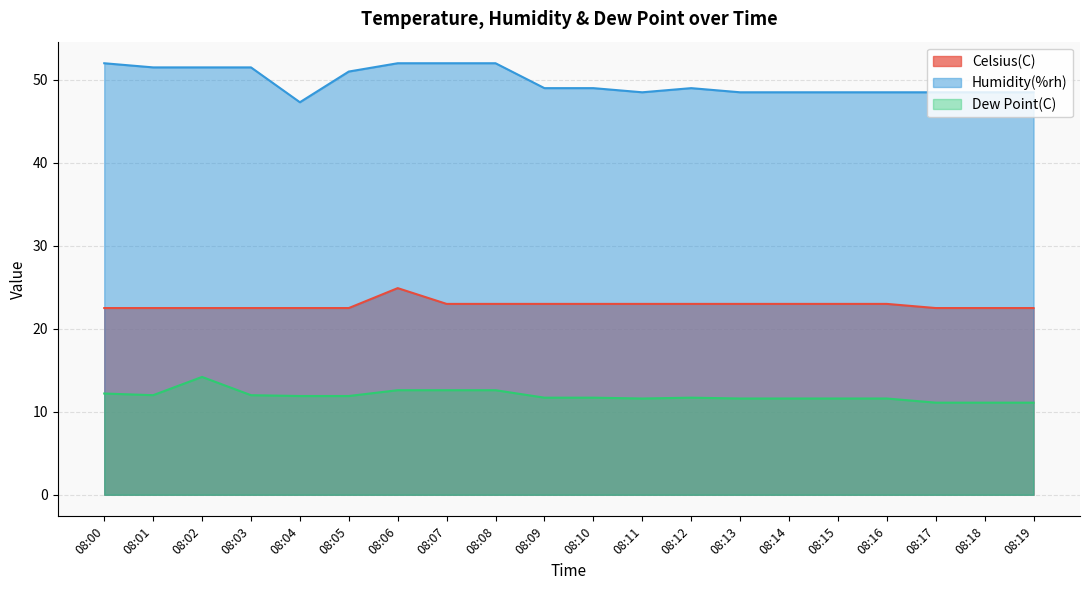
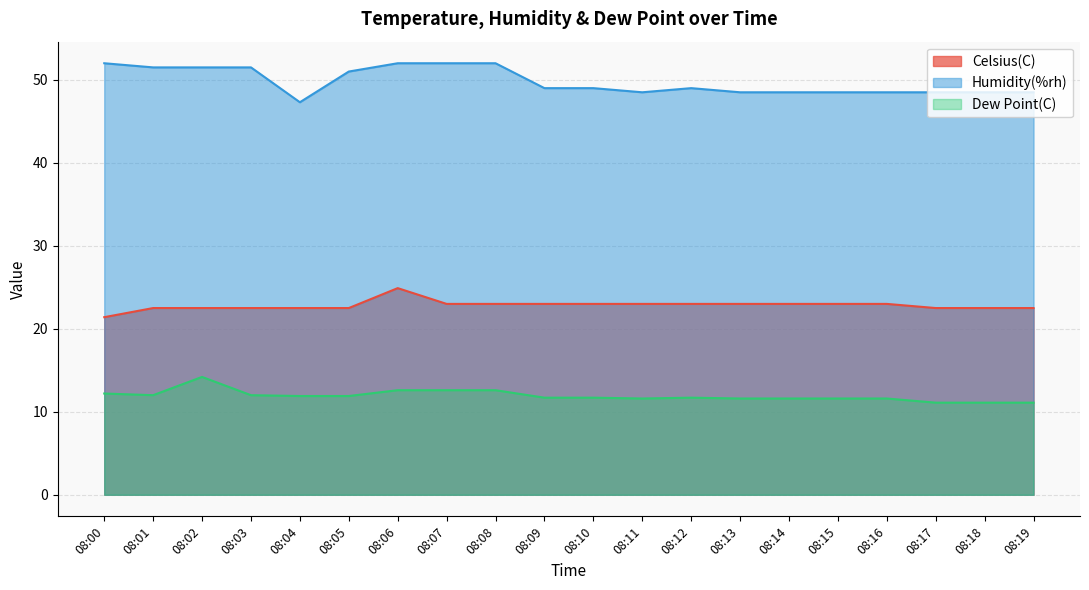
  {
    "Celsius(C)": {
-     "08:00": 23,
+     "08:00": 21,
      "08:01": 23,
      "08:02": 23,
      "08:03": 23,
      "08:04": 23,
      "08:05": 23,
      "08:06": 25,
      "08:07": 23,
      "08:08": 23,
      "08:09": 23,
      "08:10": 23,
      "08:11": 23,
      "08:12": 23,
      "08:13": 23,
      "08:14": 23,
      "08:15": 23,
      "08:16": 23,
      "08:17": 23,
      "08:18": 23,
      "08:19": 23
    },
    "Humidity(%rh)": {
      "08:00": 52,
      "08:01": 52,
      "08:02": 52,
      "08:03": 52,
      "08:04": 47,
      "08:05": 51,
      "08:06": 52,
      "08:07": 52,
      "08:08": 52,
      "08:09": 49,
      "08:10": 49,
      "08:11": 49,
      "08:12": 49,
      "08:13": 49,
      "08:14": 49,
      "08:15": 49,
      "08:16": 49
    },
    "Dew Point(C)": {
      "08:00": 12,
      "08:01": 12,
      "08:02": 14,
      "08:03": 12,
      "08:04": 12,
      "08:05": 12,
      "08:06": 13,
      "08:07": 13,
      "08:08": 13,
      "08:09": 12,
      "08:10": 12,
      "08:11": 12,
      "08:12": 12,
      "08:13": 12,
      "08:14": 12,
      "08:15": 12,
      "08:16": 12,
      "08:17": 11,
      "08:18": 11,
      "08:19": 11
    }
  }
